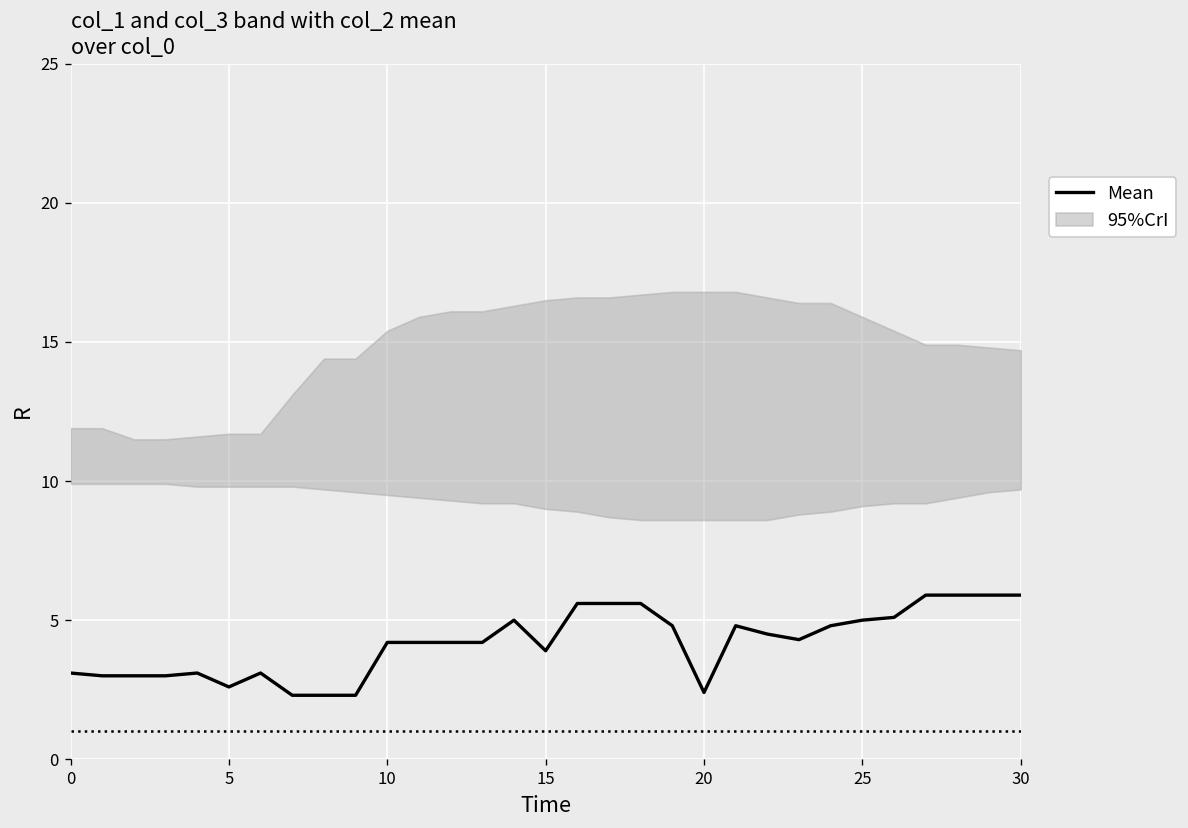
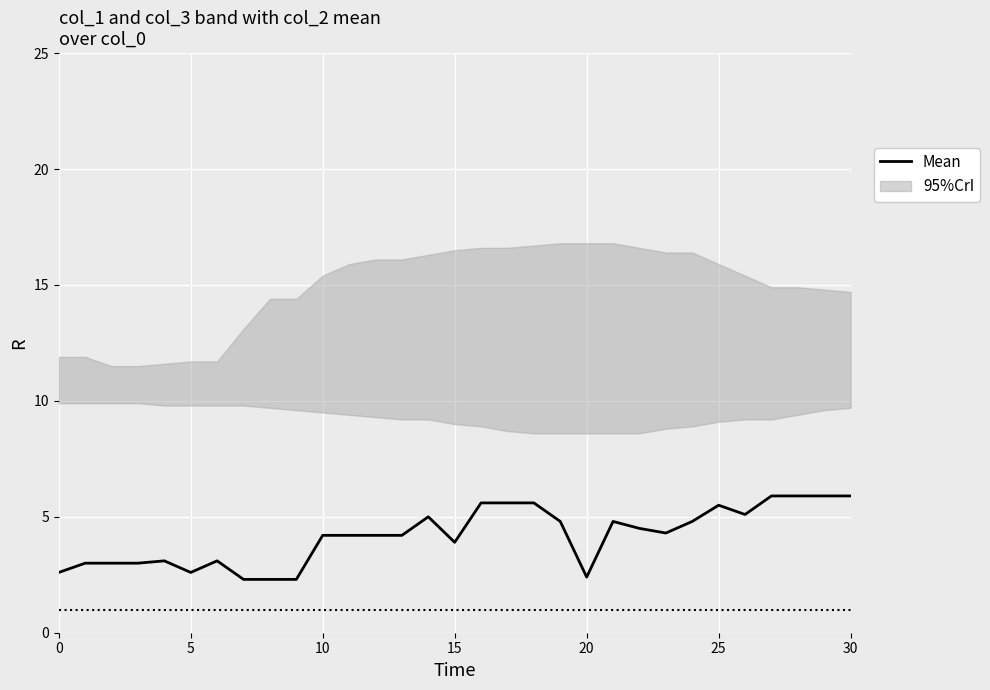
  {
    "Mean": {
-     "0": 3.1,
+     "0": 2.6,
      "5": 2.6,
      "10": 4.2,
      "15": 3.9,
      "20": 2.4,
-     "25": 5.0,
+     "25": 5.5,
      "30": 5.9
    }
  }
